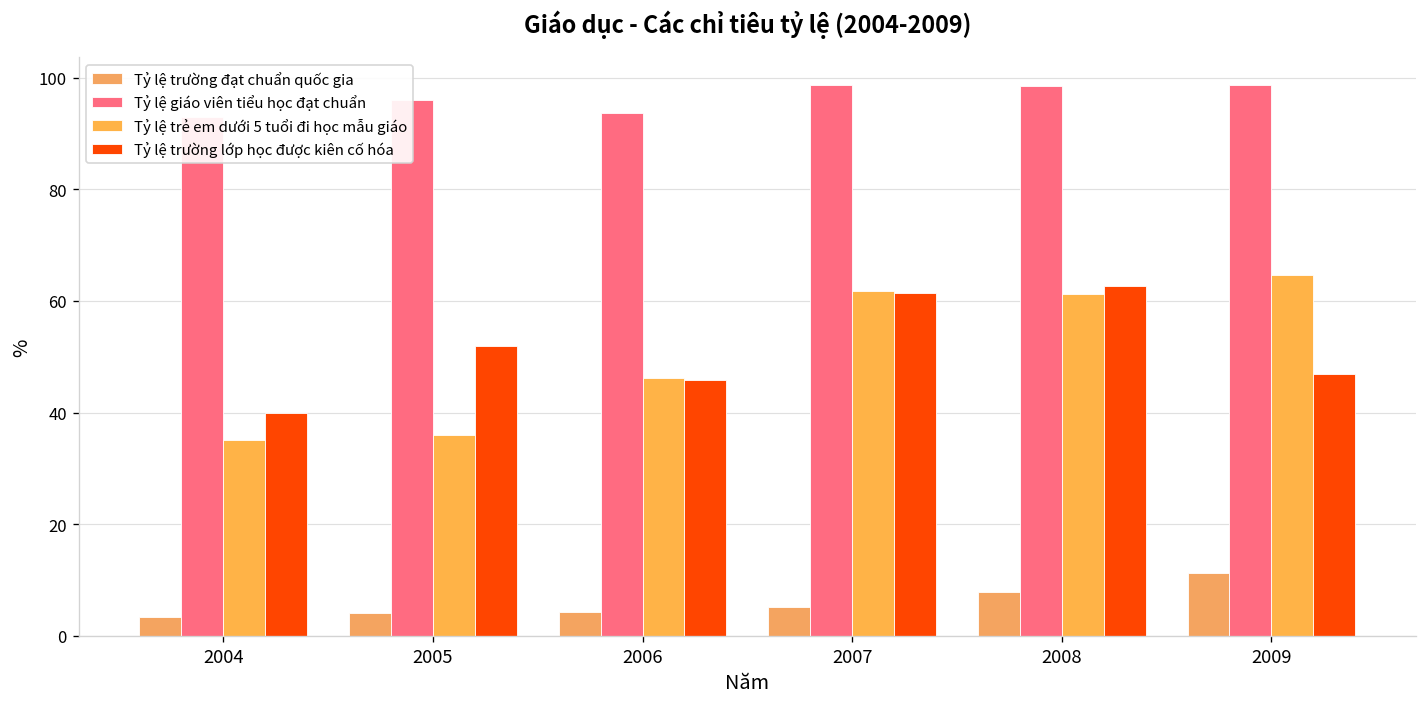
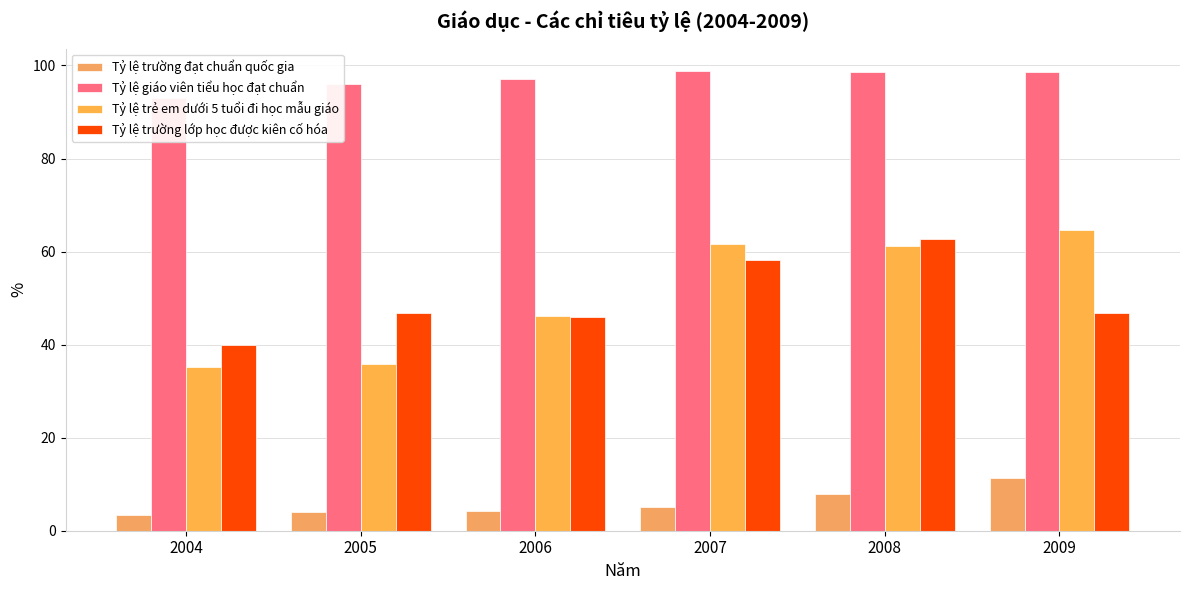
  {
    "Tỷ lệ giáo viên tiểu học đạt chuẩn": {
-     "2006": 94,
+     "2006": 97,
      "2007": 99,
      "2008": 99,
      "2009": 99
    },
    "Tỷ lệ trường lớp học được kiên cố hóa": {
      "2004": 40,
-     "2005": 52,
+     "2005": 47,
      "2006": 46,
-     "2007": 61,
+     "2007": 58,
      "2008": 63,
      "2009": 47
    }
  }
